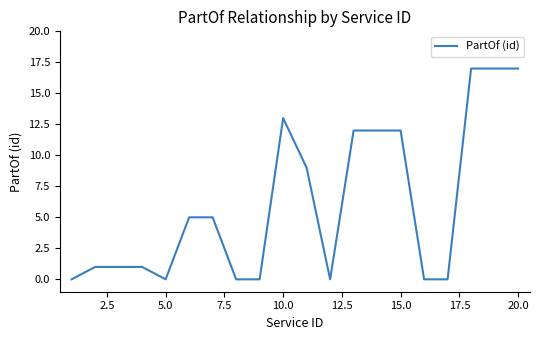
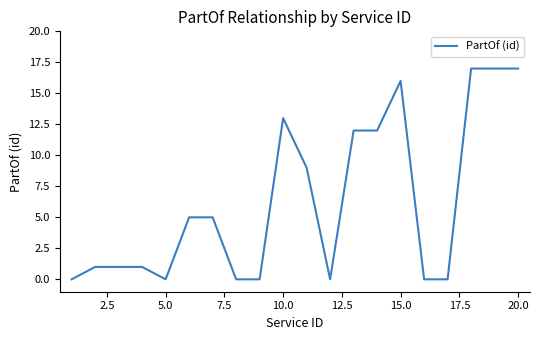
  {
    "5.0": 0,
    "10.0": 13,
-   "15.0": 12,
+   "15.0": 16,
    "20.0": 17
  }
